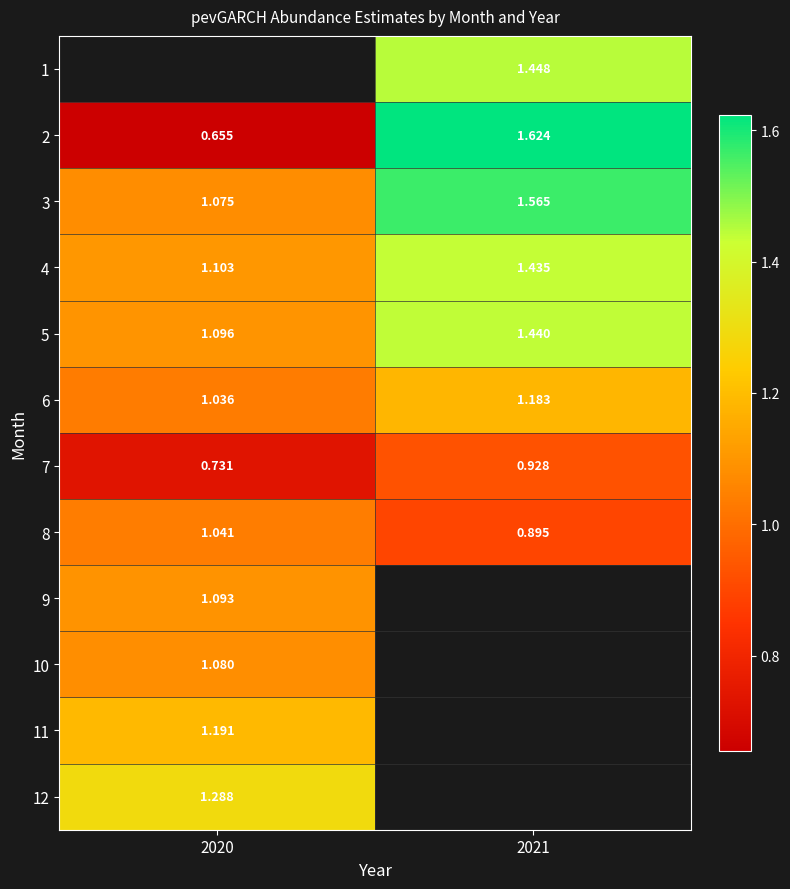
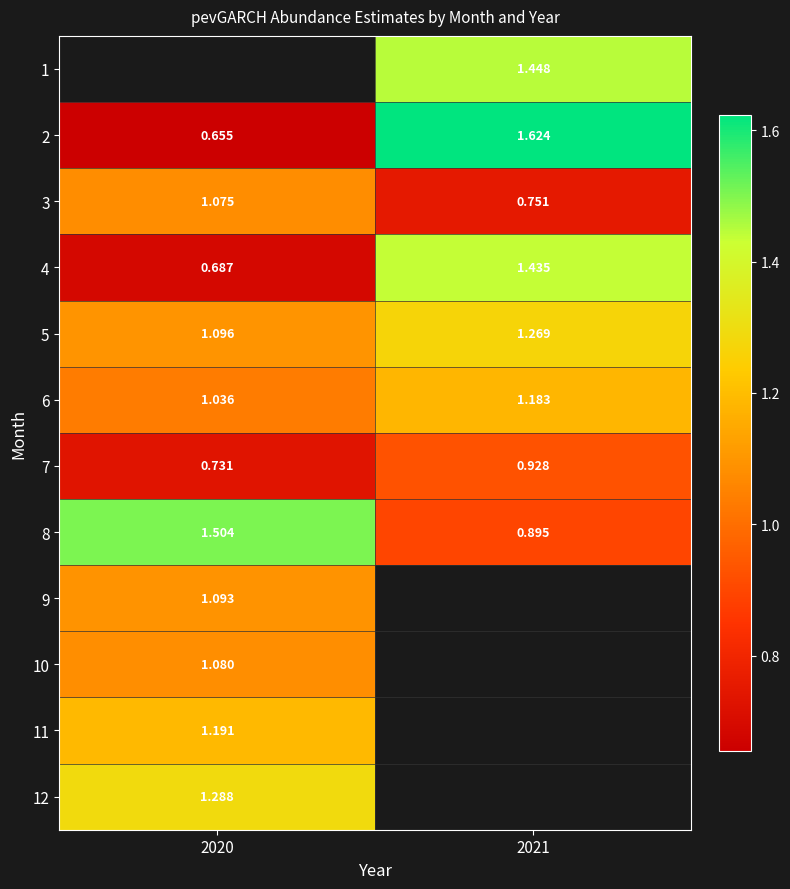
  {
    "1": {
      "2021": 1.448
    },
    "2": {
      "2020": 0.655,
      "2021": 1.624
    },
    "3": {
      "2020": 1.075,
-     "2021": 1.565
+     "2021": 0.751
    },
    "4": {
-     "2020": 1.103,
+     "2020": 0.687,
      "2021": 1.435
    },
    "5": {
      "2020": 1.096,
-     "2021": 1.440
+     "2021": 1.269
    },
    "6": {
      "2020": 1.036,
      "2021": 1.183
    },
    "7": {
      "2020": 0.731,
      "2021": 0.928
    },
    "8": {
-     "2020": 1.041,
+     "2020": 1.504,
      "2021": 0.895
    },
    "9": {
      "2020": 1.093
    },
    "10": {
      "2020": 1.080
    },
    "11": {
      "2020": 1.191
    },
    "12": {
      "2020": 1.288
    }
  }
